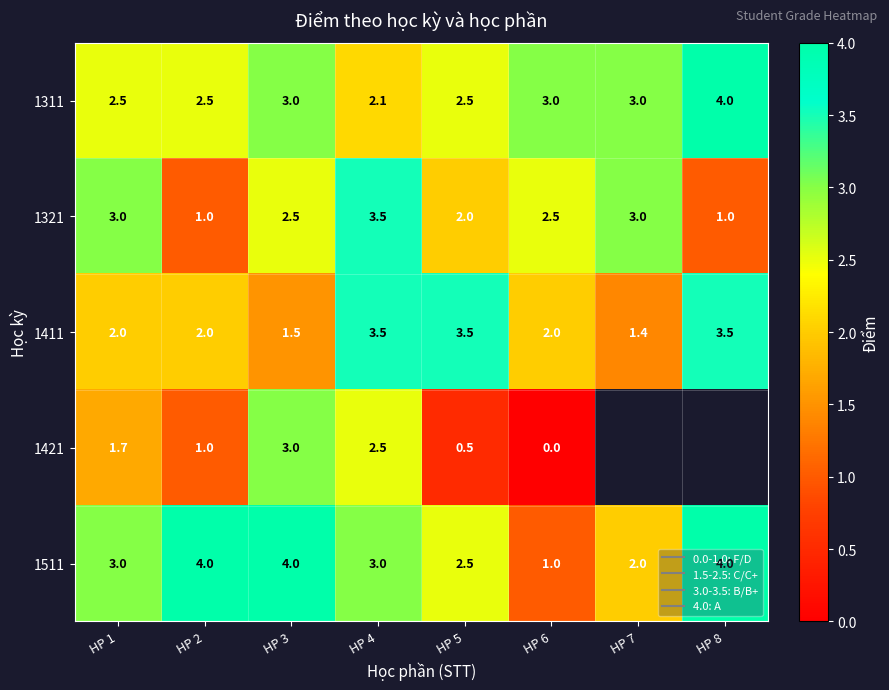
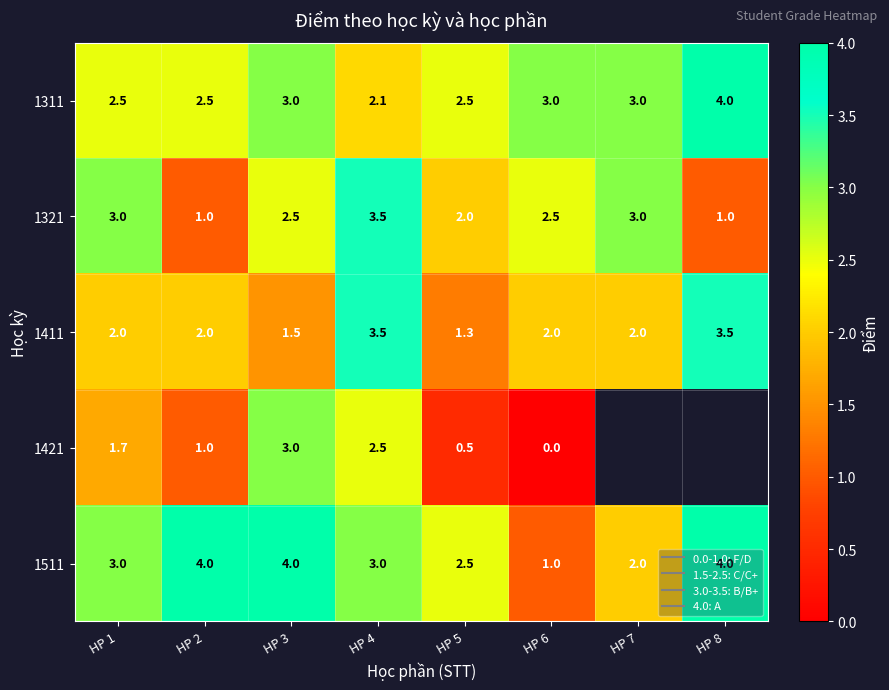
  {
    "1311": {
      "HP 1": 2.5,
      "HP 2": 2.5,
      "HP 3": 3.0,
      "HP 4": 2.1,
      "HP 5": 2.5,
      "HP 6": 3.0,
      "HP 7": 3.0,
      "HP 8": 4.0
    },
    "1321": {
      "HP 1": 3.0,
      "HP 2": 1.0,
      "HP 3": 2.5,
      "HP 4": 3.5,
      "HP 5": 2.0,
      "HP 6": 2.5,
      "HP 7": 3.0,
      "HP 8": 1.0
    },
    "1411": {
      "HP 1": 2.0,
      "HP 2": 2.0,
      "HP 3": 1.5,
      "HP 4": 3.5,
-     "HP 5": 3.5,
+     "HP 5": 1.3,
      "HP 6": 2.0,
-     "HP 7": 1.4,
+     "HP 7": 2.0,
      "HP 8": 3.5
    },
    "1421": {
      "HP 1": 1.7,
      "HP 2": 1.0,
      "HP 3": 3.0,
      "HP 4": 2.5,
      "HP 5": 0.5,
      "HP 6": 0.0
    },
    "1511": {
      "HP 1": 3.0,
      "HP 2": 4.0,
      "HP 3": 4.0,
      "HP 4": 3.0,
      "HP 5": 2.5,
      "HP 6": 1.0,
      "HP 7": 2.0
    }
  }
